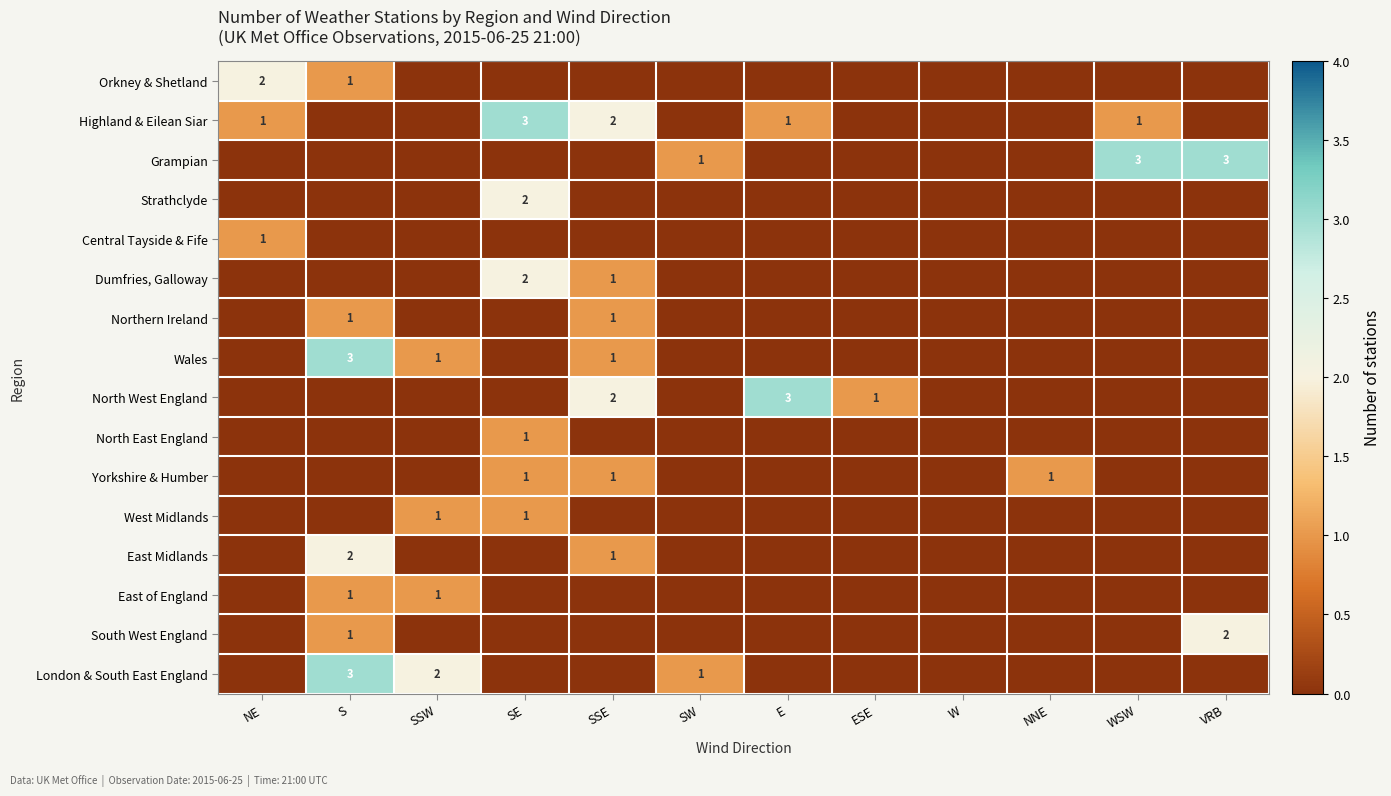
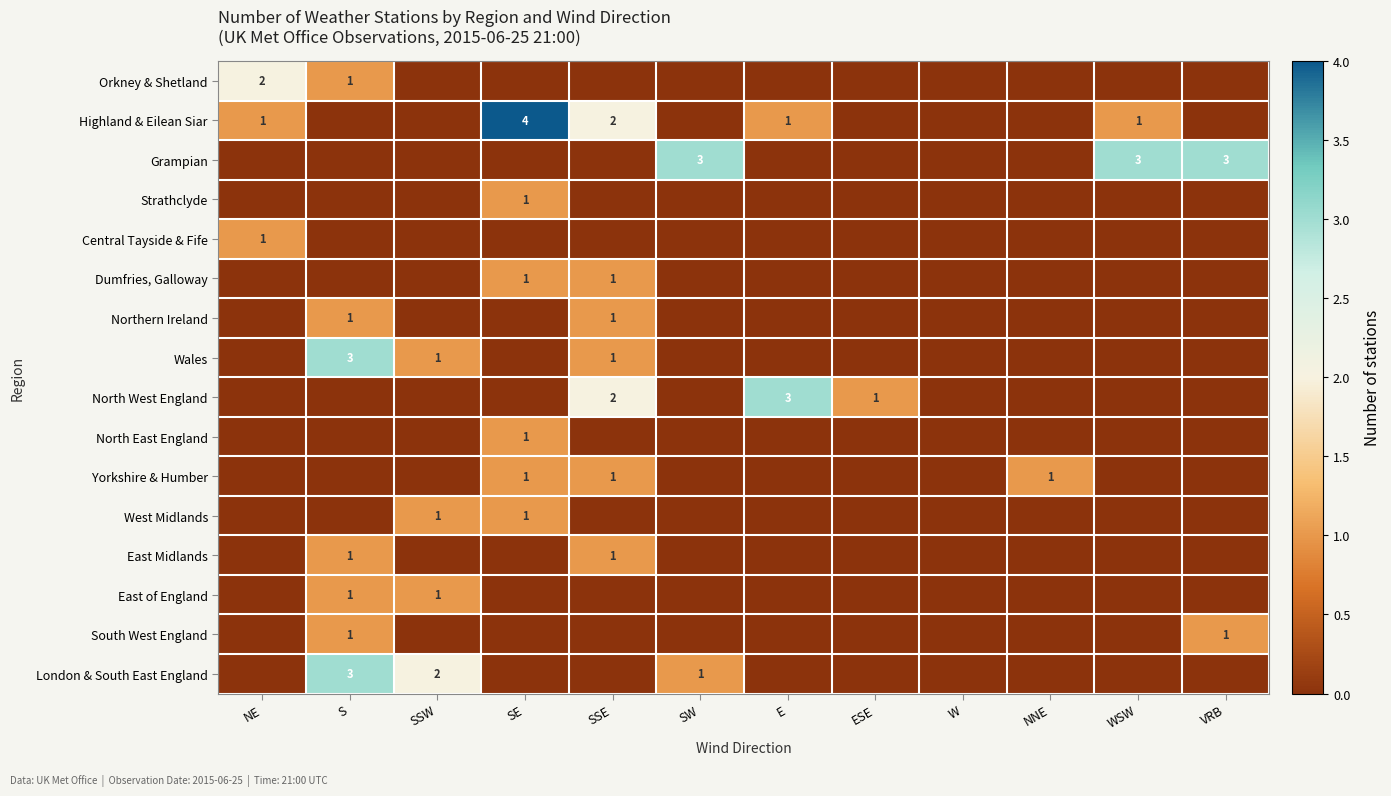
  {
    "Orkney & Shetland": {
      "NE": 2,
      "S": 1
    },
    "Highland & Eilean Siar": {
      "NE": 1,
-     "SE": 3,
+     "SE": 4,
      "SSE": 2,
      "E": 1,
      "WSW": 1
    },
    "Grampian": {
-     "SW": 1,
+     "SW": 3,
      "WSW": 3,
      "VRB": 3
    },
    "Strathclyde": {
-     "SE": 2
+     "SE": 1
    },
    "Central Tayside & Fife": {
      "NE": 1
    },
    "Dumfries, Galloway": {
-     "SE": 2,
+     "SE": 1,
      "SSE": 1
    },
    "Northern Ireland": {
      "S": 1,
      "SSE": 1
    },
    "Wales": {
      "S": 3,
      "SSW": 1,
      "SSE": 1
    },
    "North West England": {
      "SSE": 2,
      "E": 3,
      "ESE": 1
    },
    "North East England": {
      "SE": 1
    },
    "Yorkshire & Humber": {
      "SE": 1,
      "SSE": 1,
      "NNE": 1
    },
    "West Midlands": {
      "SSW": 1,
      "SE": 1
    },
    "East Midlands": {
-     "S": 2,
+     "S": 1,
      "SSE": 1
    },
    "East of England": {
      "S": 1,
      "SSW": 1
    },
    "South West England": {
      "S": 1,
-     "VRB": 2
+     "VRB": 1
    },
    "London & South East England": {
      "S": 3,
      "SSW": 2,
      "SW": 1
    }
  }
